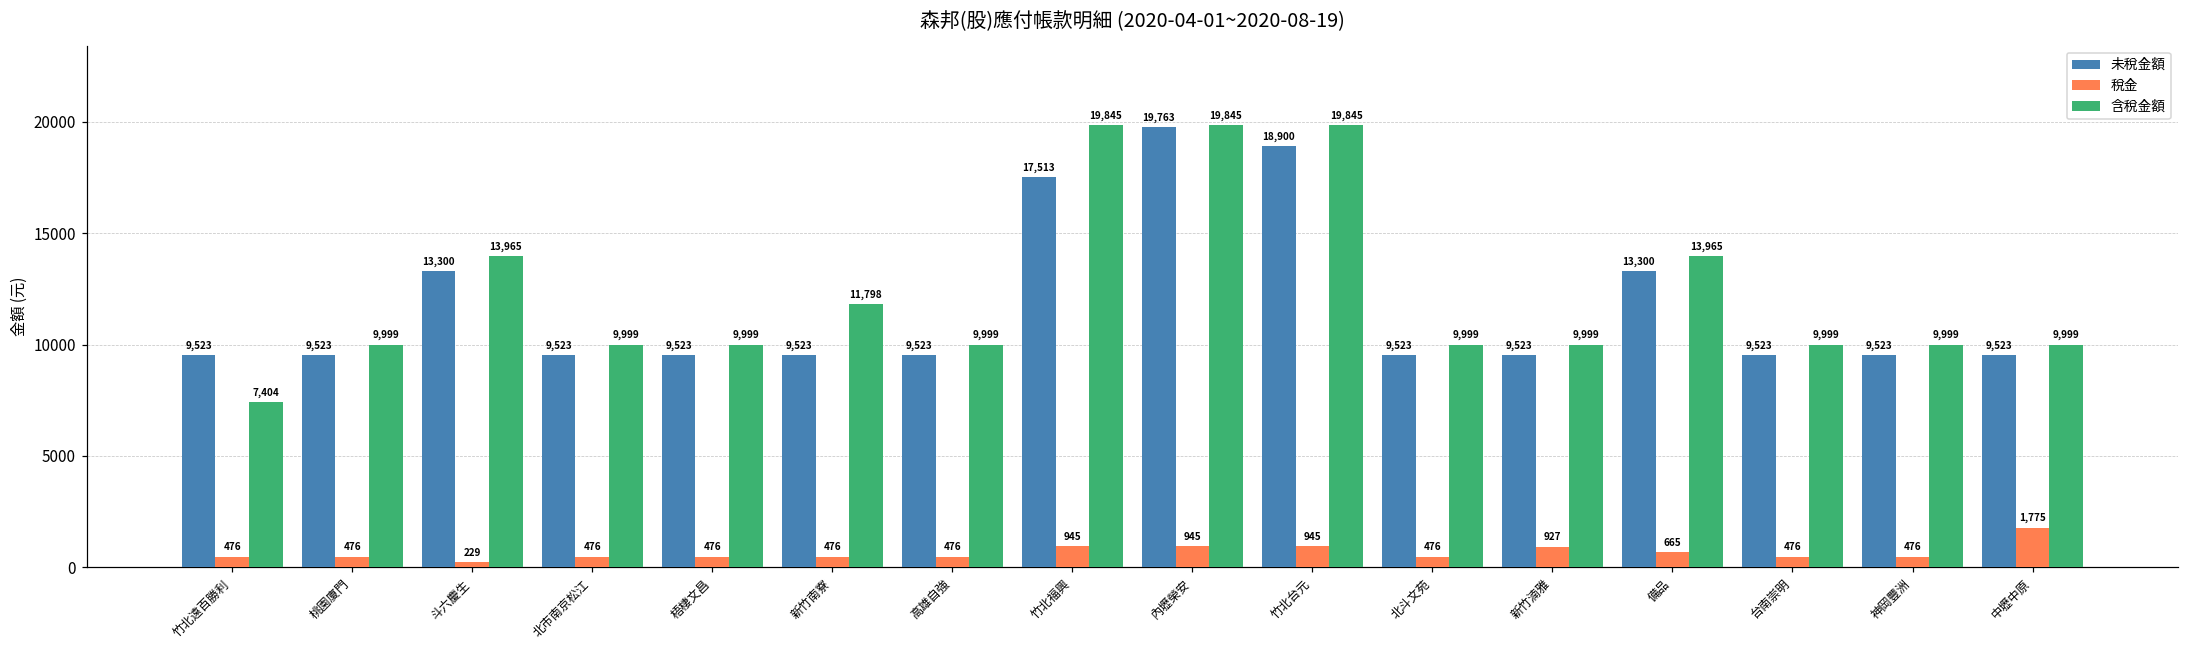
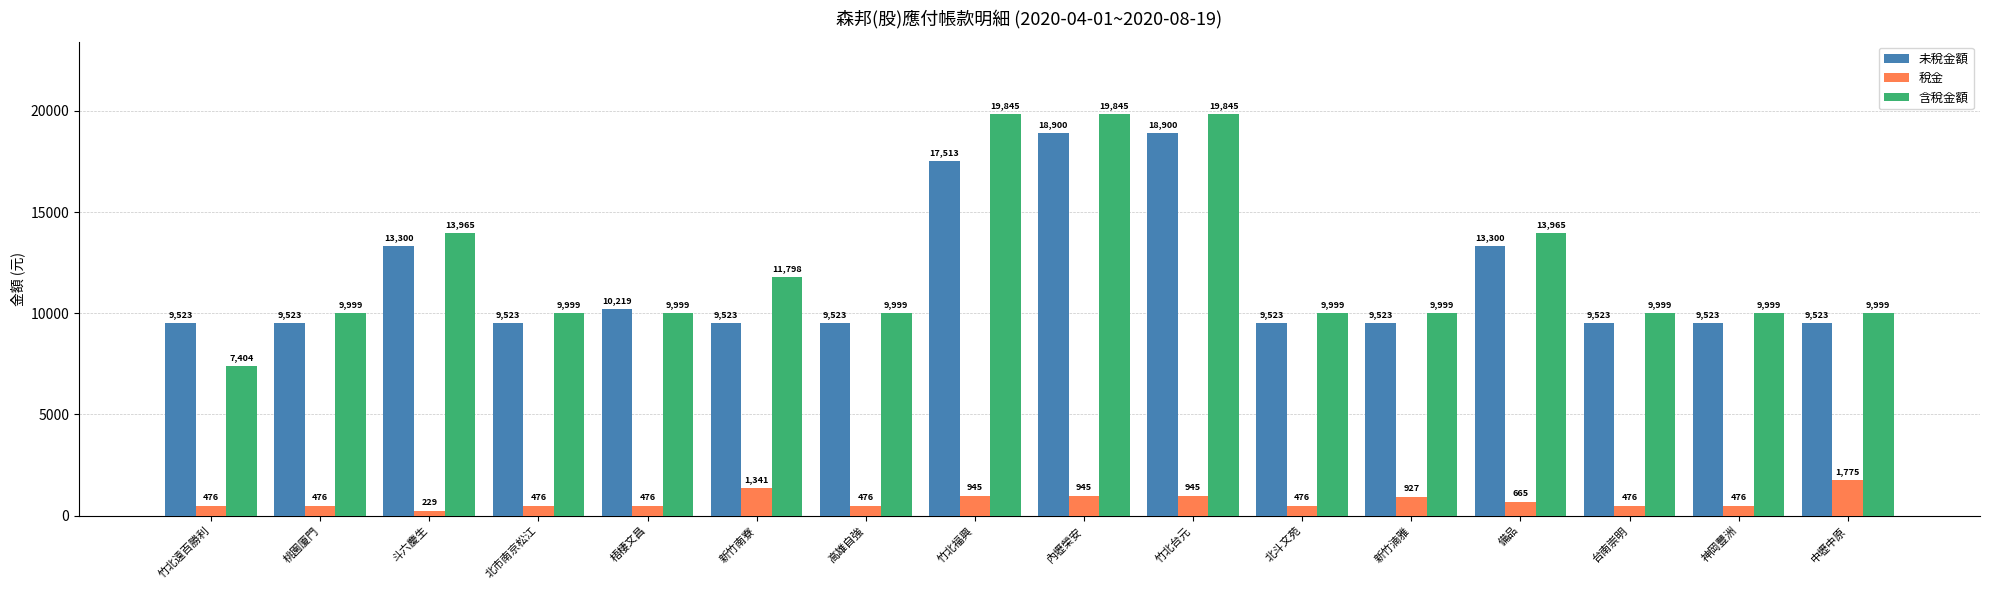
  {
    "未稅金額": {
      "竹北遠百勝利": "9,523",
      "桃園廈門": "9,523",
      "斗六慶生": "13,300",
      "北市南京松江": "9,523",
-     "梧棲文昌": "9,523",
+     "梧棲文昌": "10,219",
      "新竹南寮": "9,523",
      "高雄自強": "9,523",
      "竹北福興": "17,513",
-     "內壢榮安": "19,763",
+     "內壢榮安": "18,900",
      "竹北台元": "18,900",
      "北斗文苑": "9,523",
      "新竹湳雅": "9,523",
      "備品": "13,300",
      "台南崇明": "9,523",
      "神岡豐洲": "9,523",
      "中壢中原": "9,523"
    },
    "稅金": {
      "竹北遠百勝利": "476",
      "桃園廈門": "476",
      "斗六慶生": "229",
      "北市南京松江": "476",
      "梧棲文昌": "476",
-     "新竹南寮": "476",
+     "新竹南寮": "1,341",
      "高雄自強": "476",
      "竹北福興": "945",
      "內壢榮安": "945",
      "竹北台元": "945",
      "北斗文苑": "476",
      "新竹湳雅": "927",
      "備品": "665",
      "台南崇明": "476",
      "神岡豐洲": "476",
      "中壢中原": "1,775"
    },
    "含稅金額": {
      "竹北遠百勝利": "7,404",
      "桃園廈門": "9,999",
      "斗六慶生": "13,965",
      "北市南京松江": "9,999",
      "梧棲文昌": "9,999",
      "新竹南寮": "11,798",
      "高雄自強": "9,999",
      "竹北福興": "19,845",
      "內壢榮安": "19,845",
      "竹北台元": "19,845",
      "北斗文苑": "9,999",
      "新竹湳雅": "9,999",
      "備品": "13,965",
      "台南崇明": "9,999",
      "神岡豐洲": "9,999",
      "中壢中原": "9,999"
    }
  }
